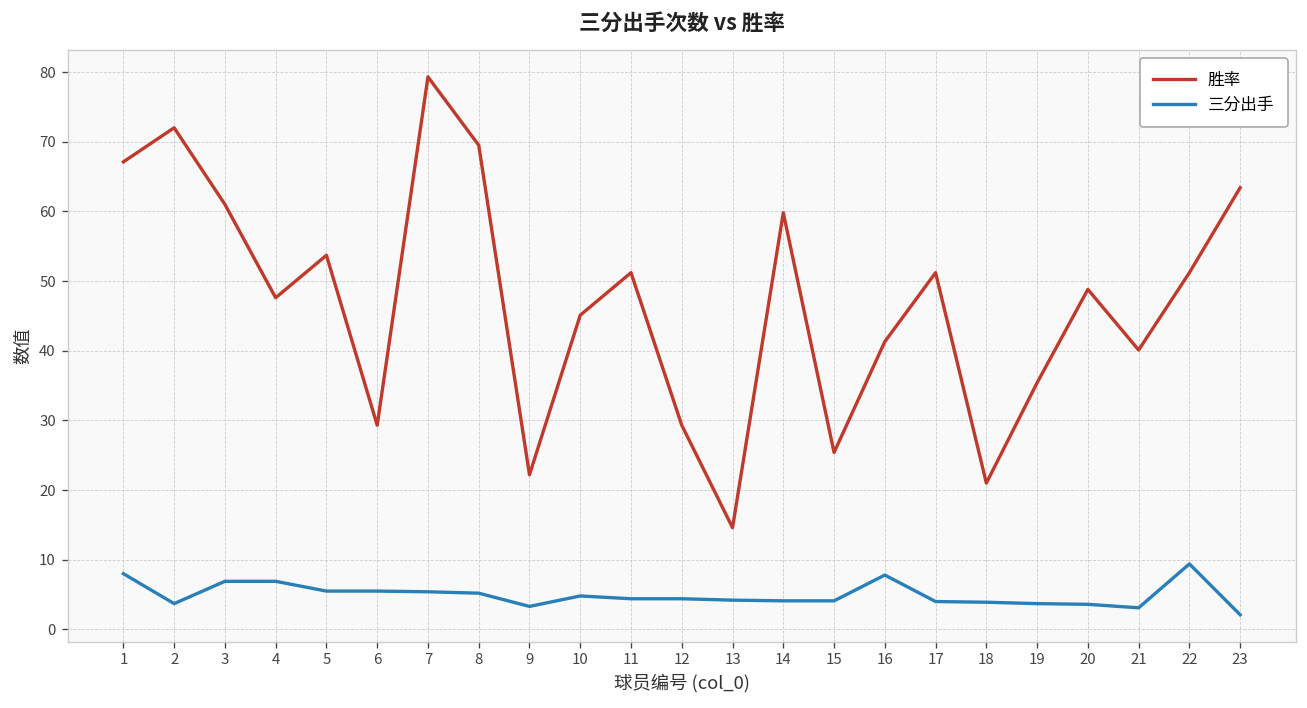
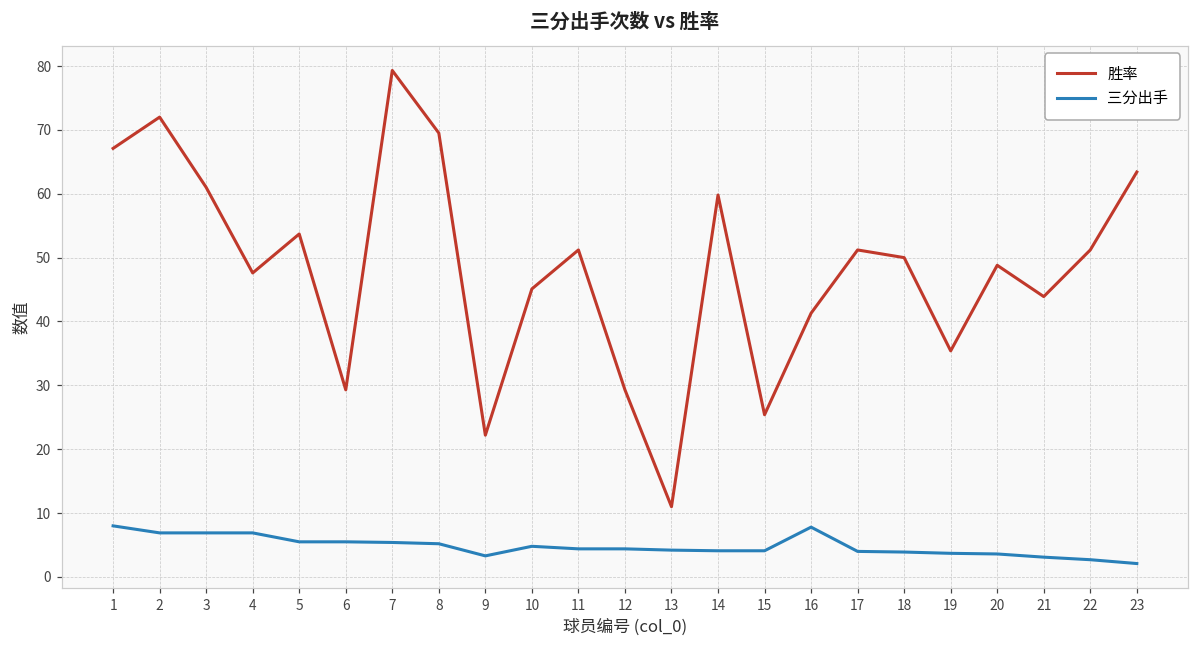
  {
    "胜率": {
      "1": 67,
      "2": 72,
      "3": 61,
      "4": 48,
      "5": 54,
      "6": 29,
      "7": 79,
      "8": 70,
      "9": 22,
      "10": 45,
      "11": 51,
      "12": 29,
-     "13": 15,
+     "13": 11,
      "14": 60,
      "15": 25,
      "16": 41,
      "17": 51,
-     "18": 21,
+     "18": 50,
      "19": 35,
      "20": 49,
-     "21": 40,
+     "21": 44,
      "22": 51,
      "23": 63
    },
    "三分出手": {
      "1": 8,
-     "2": 4,
+     "2": 7,
      "3": 7,
      "4": 7,
      "5": 6,
      "6": 6,
      "7": 5,
      "8": 5,
      "9": 3,
      "10": 5,
      "11": 4,
      "12": 4,
      "13": 4,
      "14": 4,
      "15": 4,
      "16": 8,
      "17": 4,
      "18": 4,
      "19": 4,
      "20": 4,
      "21": 3,
-     "22": 9,
+     "22": 3,
      "23": 2
    }
  }
